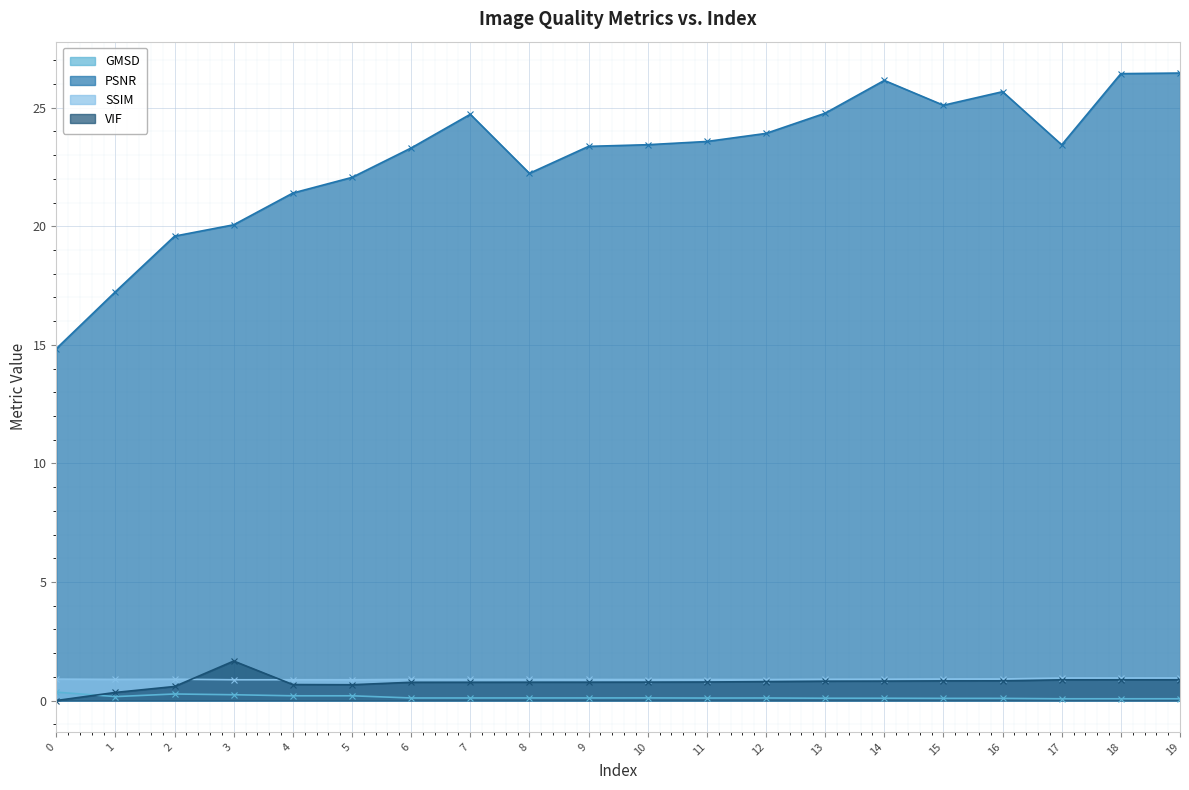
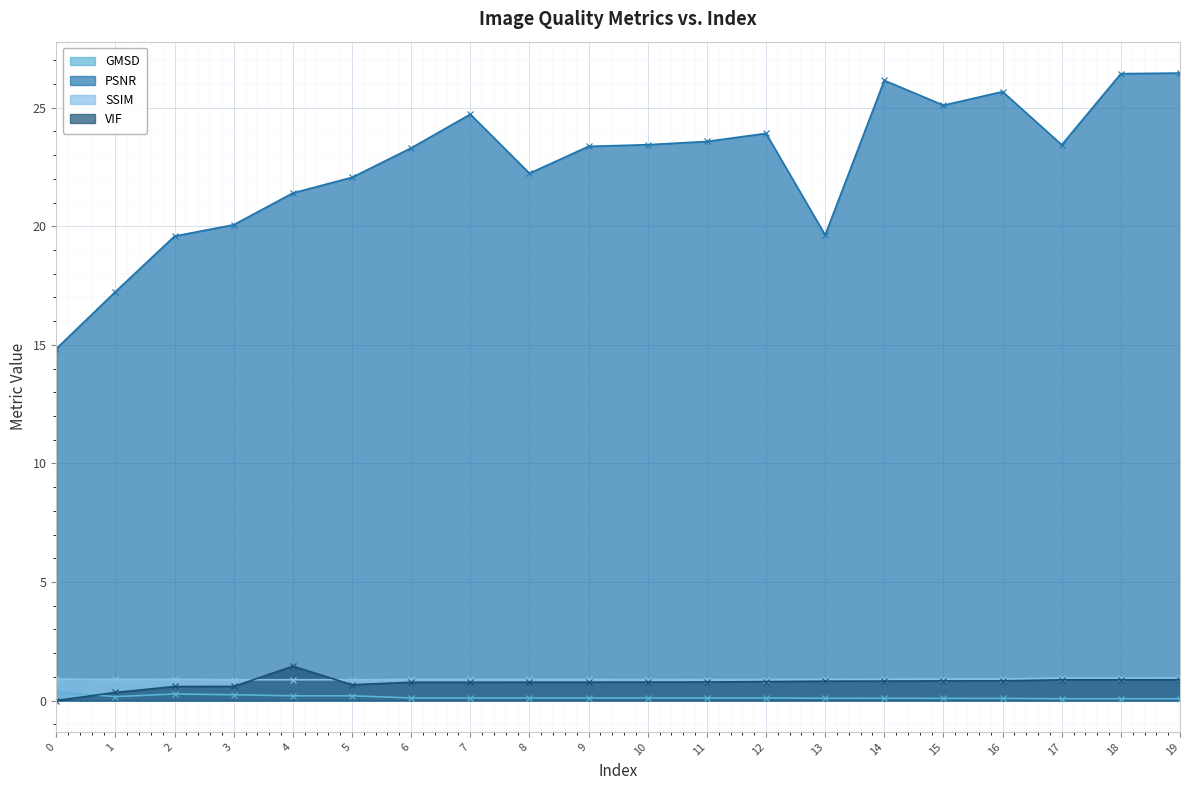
  {
    "PSNR": {
      "0": 14.8,
      "1": 17.2,
      "2": 19.6,
      "3": 20.1,
      "4": 21.4,
      "5": 22.1,
      "6": 23.3,
      "7": 24.7,
      "8": 22.2,
      "9": 23.4,
      "10": 23.4,
      "11": 23.6,
      "12": 23.9,
-     "13": 24.8,
+     "13": 19.6,
      "14": 26.2,
      "15": 25.1,
      "16": 25.7,
      "17": 23.4,
      "18": 26.4,
      "19": 26.5
    },
    "VIF": {
      "0": 0.0,
      "1": 0.3,
      "2": 0.6,
-     "3": 1.7,
-     "4": 0.7,
+     "3": 0.6,
+     "4": 1.4,
      "5": 0.7,
      "6": 0.8,
      "7": 0.8,
      "8": 0.8,
      "9": 0.8
    }
  }
